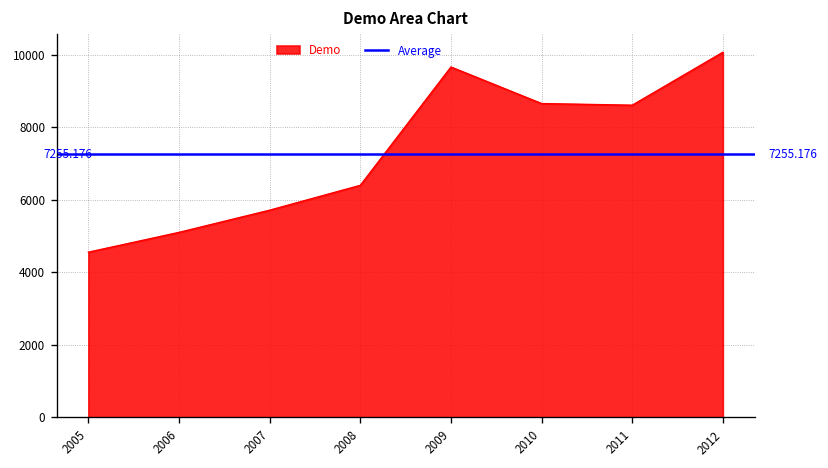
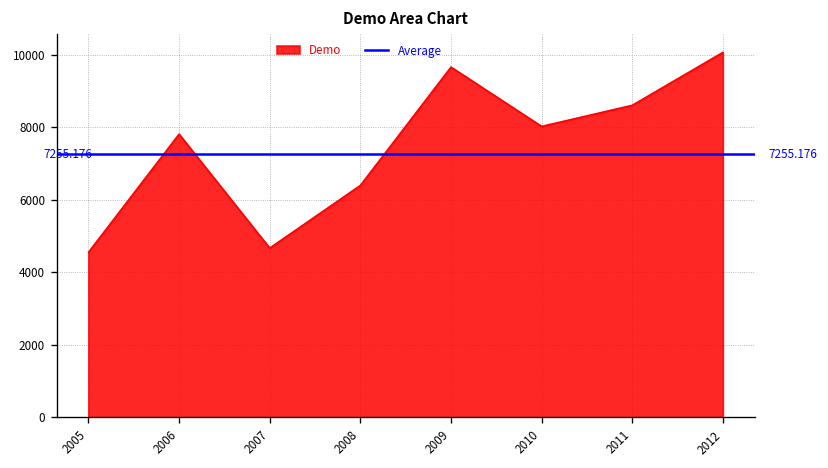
  {
    "2005": 4600,
-   "2006": 5100,
-   "2007": 5700,
+   "2006": 7800,
+   "2007": 4700,
    "2008": 6400,
    "2009": 9700,
-   "2010": 8700,
+   "2010": 8000,
    "2011": 8600,
    "2012": 10100
  }
